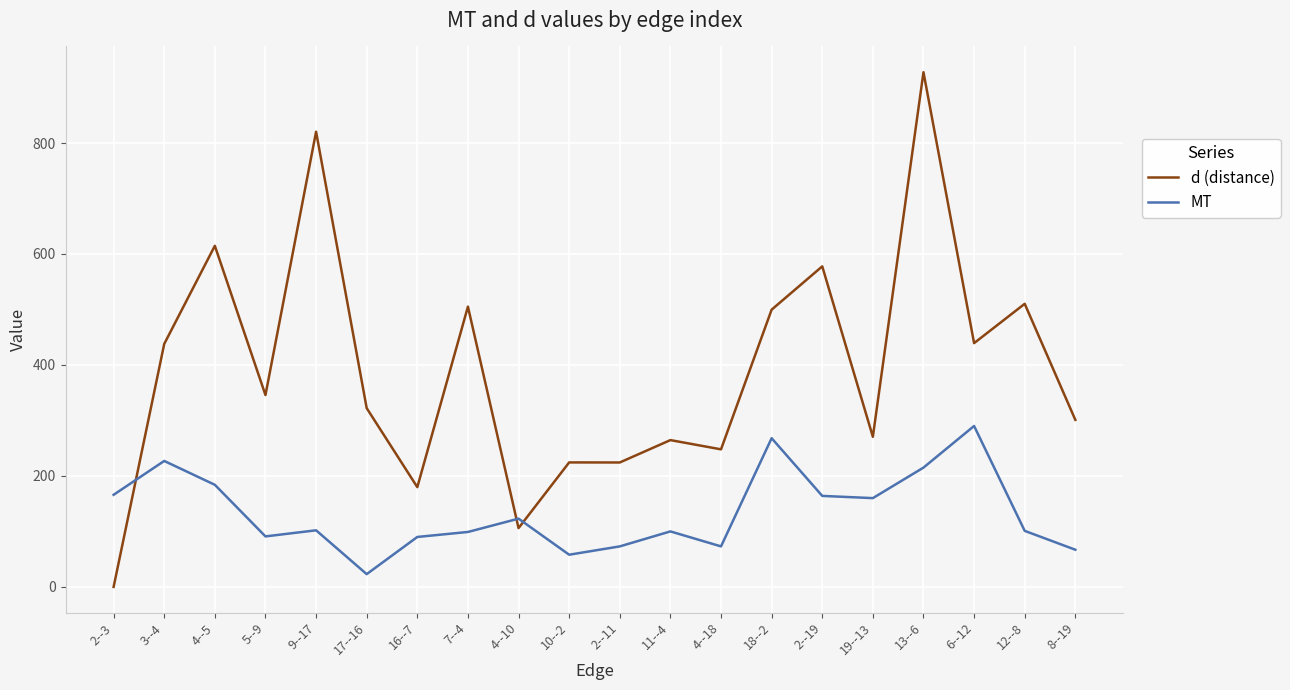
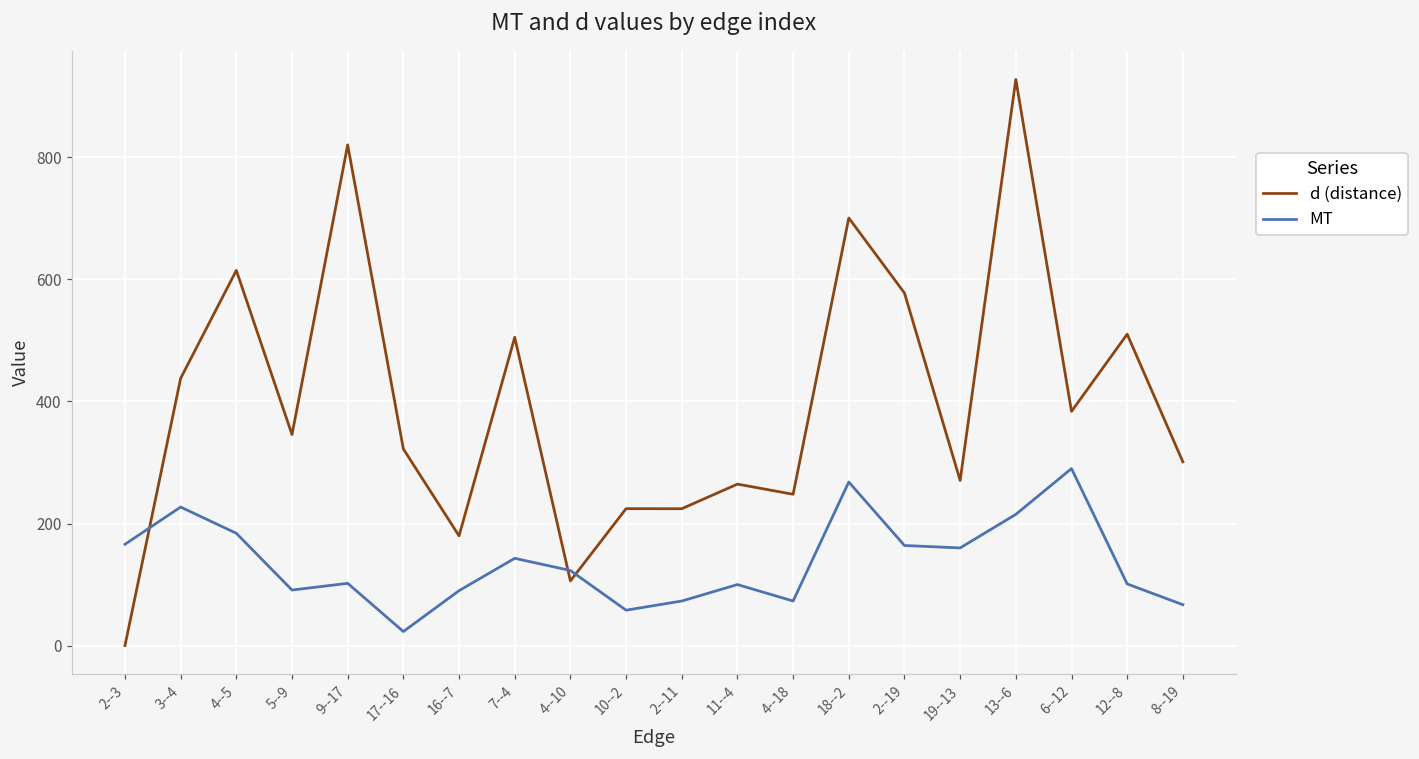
  {
    "d (distance)": {
      "2--3": 0,
      "3--4": 440,
      "4--5": 610,
      "5--9": 350,
      "9--17": 820,
      "17--16": 320,
      "16--7": 180,
      "7--4": 510,
      "4--10": 110,
      "10--2": 220,
      "2--11": 220,
      "11--4": 260,
      "4--18": 250,
-     "18--2": 500,
+     "18--2": 700,
      "2--19": 580,
      "19--13": 270,
      "13--6": 930,
-     "6--12": 440,
+     "6--12": 380,
      "12--8": 510,
      "8--19": 300
    },
    "MT": {
      "2--3": 170,
      "3--4": 230,
      "4--5": 180,
      "5--9": 90,
      "9--17": 100,
      "17--16": 20,
      "16--7": 90,
-     "7--4": 100,
+     "7--4": 140,
      "4--10": 120,
      "10--2": 60,
      "2--11": 70,
      "11--4": 100,
      "4--18": 70,
      "18--2": 270,
      "2--19": 160,
      "19--13": 160,
      "13--6": 220,
      "6--12": 290,
      "12--8": 100,
      "8--19": 70
    }
  }
